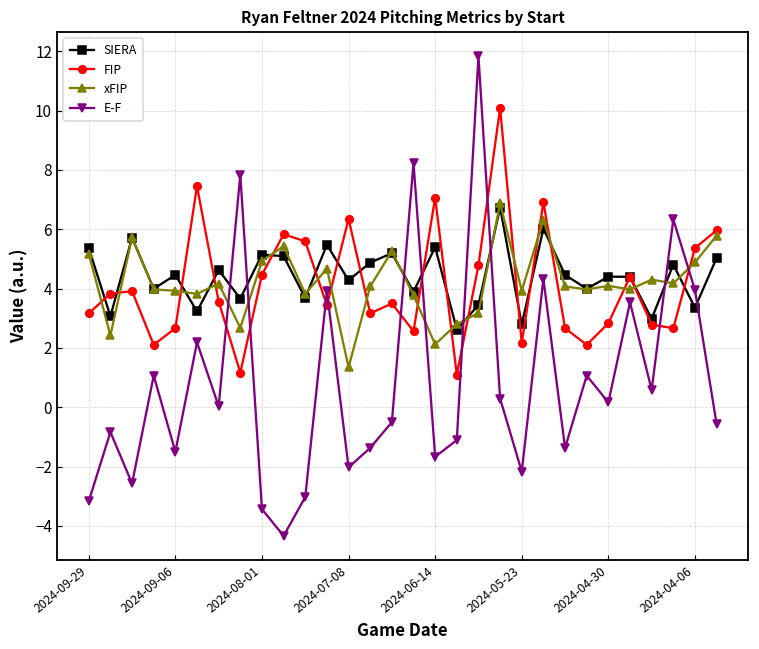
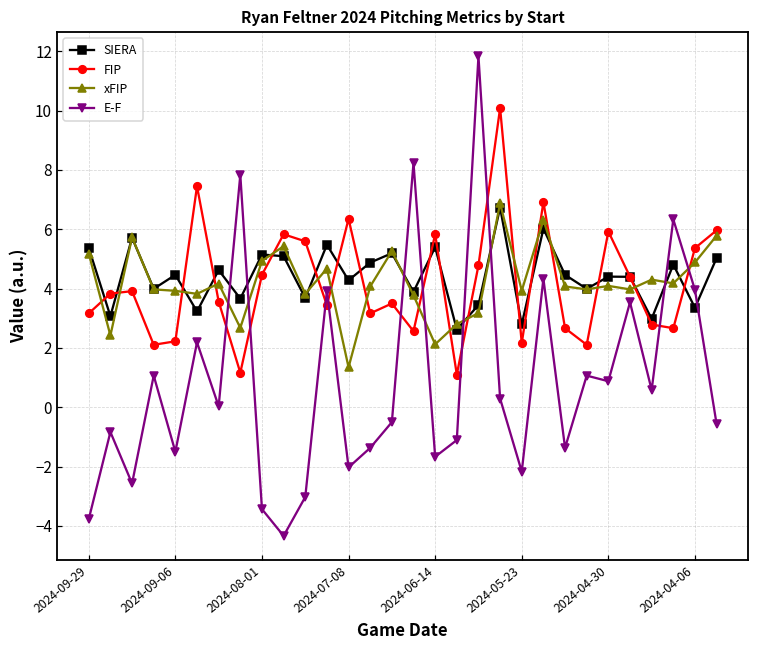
  {
    "SIERA": {
      "2024-09-29": 5.4,
      "2024-09-06": 4.5,
      "2024-08-01": 5.2,
      "2024-07-08": 4.3,
      "2024-06-14": 5.4,
      "2024-05-23": 2.8,
      "2024-04-30": 4.4,
      "2024-04-06": 3.4
    },
    "FIP": {
      "2024-09-29": 3.2,
-     "2024-09-06": 2.7,
+     "2024-09-06": 2.2,
      "2024-08-01": 4.5,
      "2024-07-08": 6.4,
-     "2024-06-14": 7.1,
+     "2024-06-14": 5.8,
      "2024-05-23": 2.2,
-     "2024-04-30": 2.8,
+     "2024-04-30": 5.9,
      "2024-04-06": 5.4
    },
    "xFIP": {
      "2024-09-29": 5.2,
      "2024-09-06": 3.9,
      "2024-08-01": 4.9,
      "2024-07-08": 1.3,
      "2024-06-14": 2.1,
      "2024-05-23": 3.9,
      "2024-04-30": 4.1,
      "2024-04-06": 4.9
    },
    "E-F": {
-     "2024-09-29": -3.2,
+     "2024-09-29": -3.8,
      "2024-09-06": -1.5,
      "2024-08-01": -3.4,
      "2024-07-08": -2.0,
      "2024-06-14": -1.7,
      "2024-05-23": -2.2,
-     "2024-04-30": 0.2,
+     "2024-04-30": 0.9,
      "2024-04-06": 4.0
    }
  }
